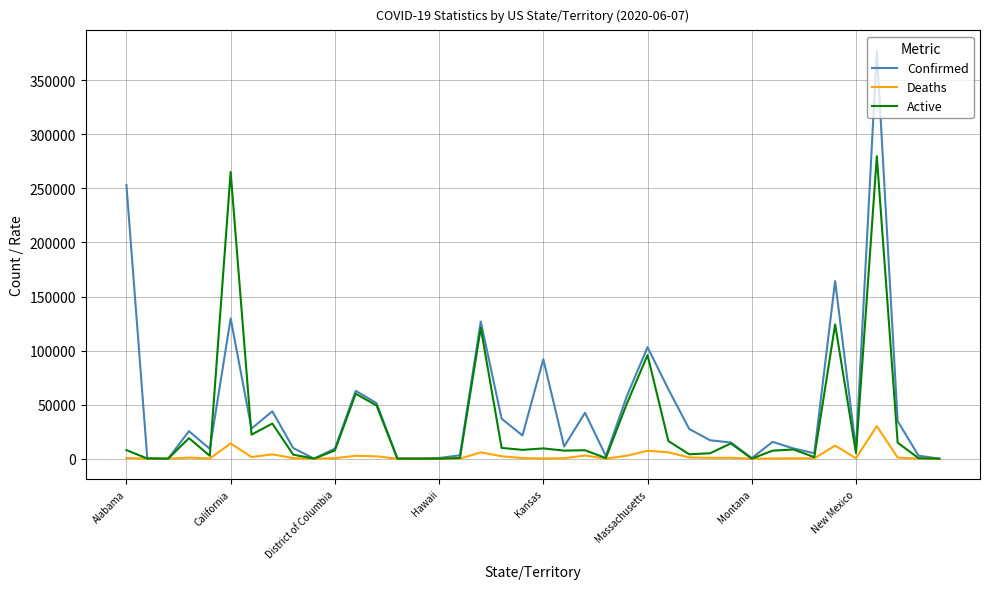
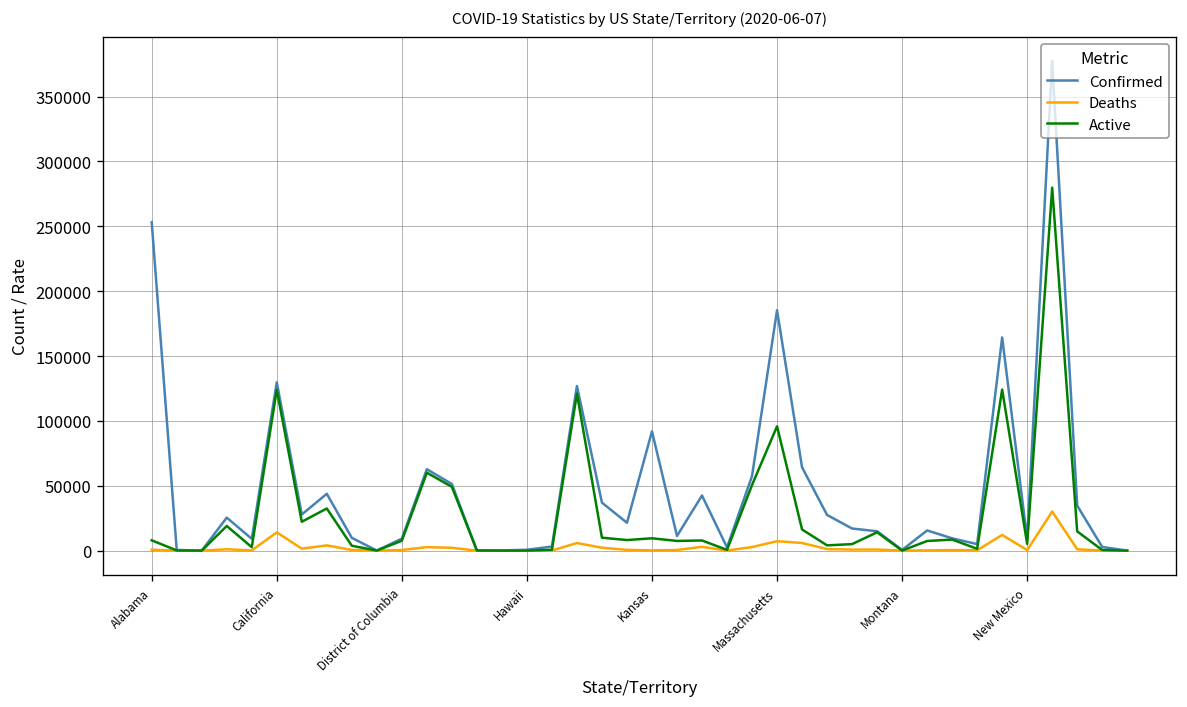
  {
    "Confirmed": {
      "Alabama": 253000,
      "California": 130000,
      "Kansas": 92000,
-     "Massachusetts": 103000,
+     "Massachusetts": 185000,
      "New Mexico": 9000
    },
    "Deaths": {
      "Alabama": 1000,
      "California": 14000,
      "District of Columbia": 0,
      "Kansas": 0,
      "Massachusetts": 7000,
      "New Mexico": 0
    },
    "Active": {
      "Alabama": 8000,
-     "California": 265000,
+     "California": 124000,
      "Kansas": 10000,
      "Massachusetts": 96000,
      "New Mexico": 5000
    }
  }
